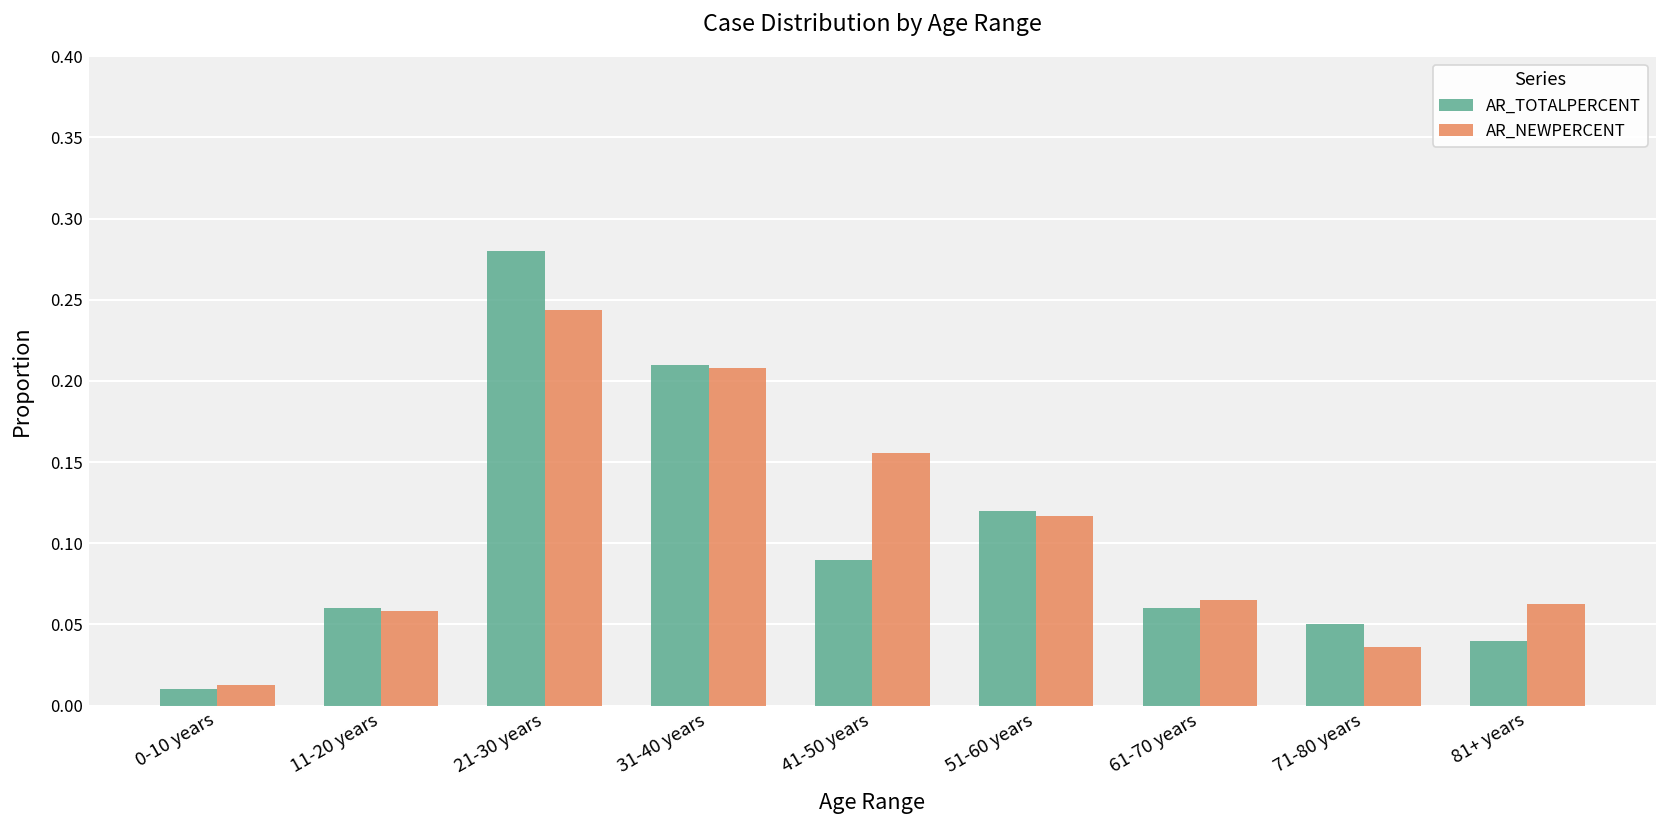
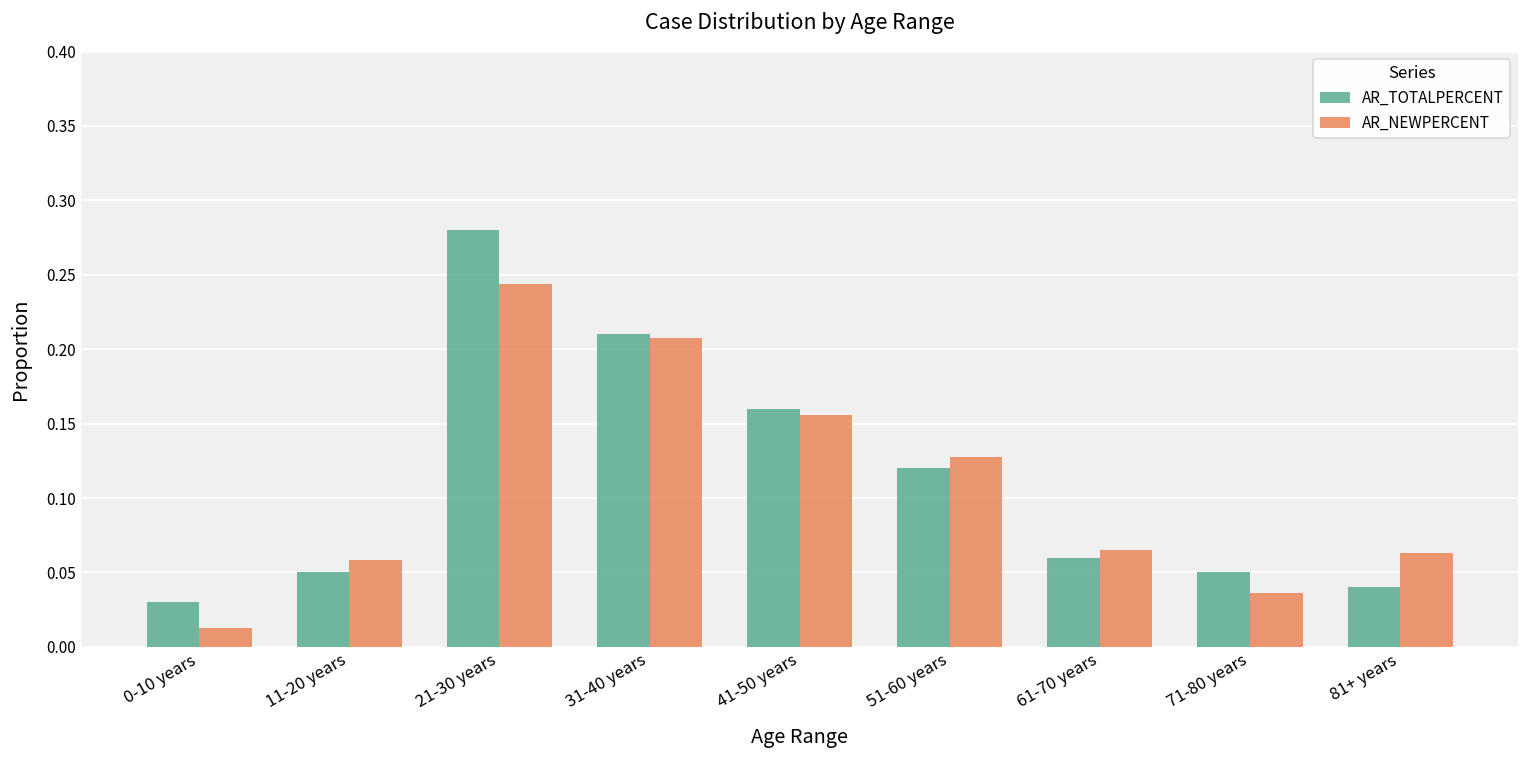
  {
    "AR_TOTALPERCENT": {
-     "0-10 years": 0.01,
-     "11-20 years": 0.06,
+     "0-10 years": 0.03,
+     "11-20 years": 0.05,
      "21-30 years": 0.28,
      "31-40 years": 0.21,
-     "41-50 years": 0.09,
+     "41-50 years": 0.16,
      "51-60 years": 0.12,
      "61-70 years": 0.06,
      "71-80 years": 0.05,
      "81+ years": 0.04
    },
    "AR_NEWPERCENT": {
      "0-10 years": 0.013,
      "11-20 years": 0.058,
      "21-30 years": 0.244,
      "31-40 years": 0.208,
      "41-50 years": 0.156,
-     "51-60 years": 0.117,
+     "51-60 years": 0.128,
      "61-70 years": 0.065,
      "71-80 years": 0.036,
      "81+ years": 0.063
    }
  }
